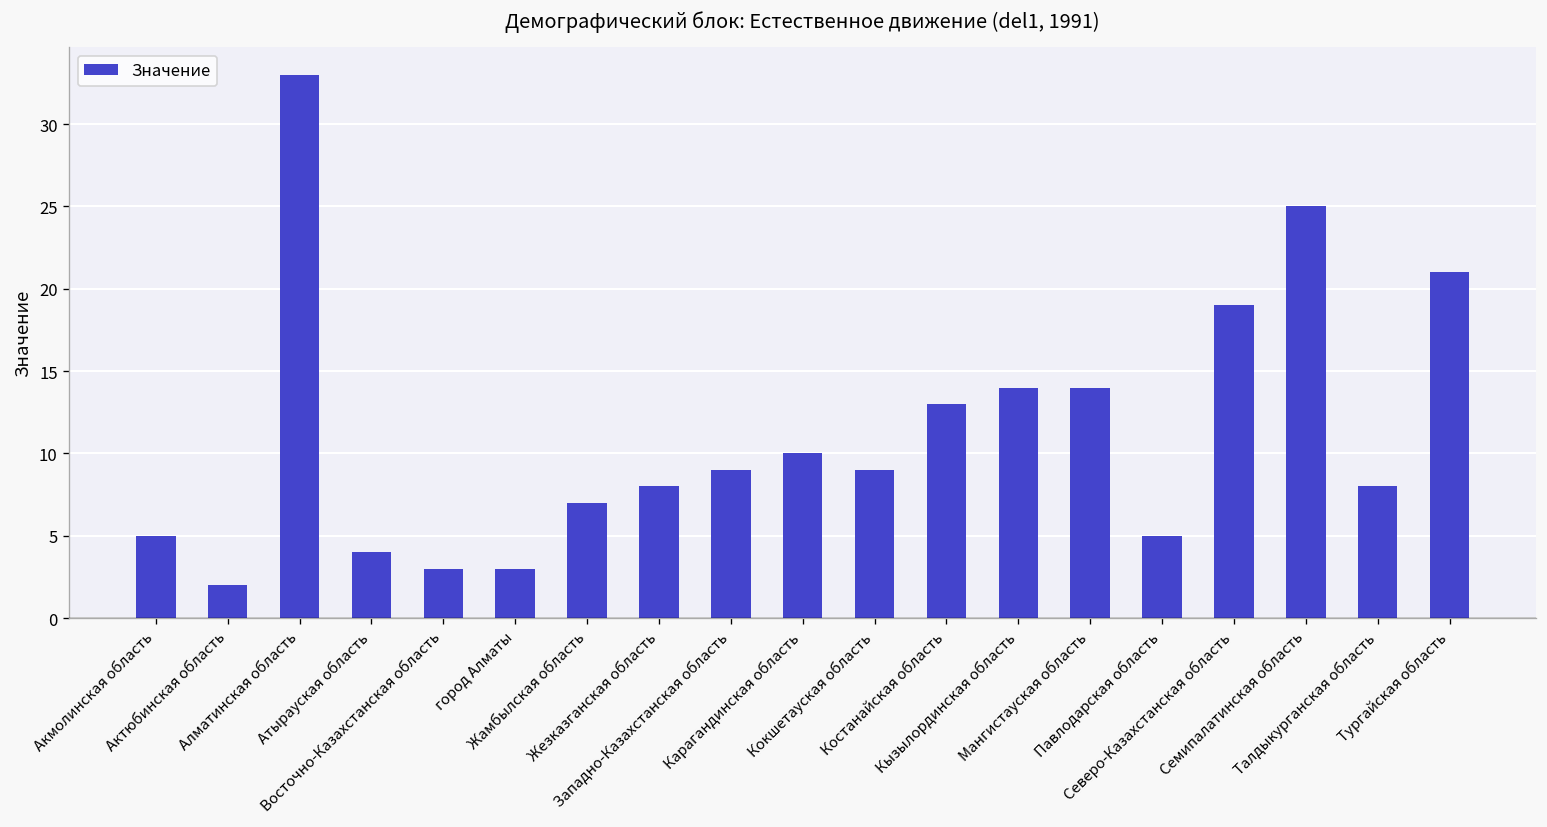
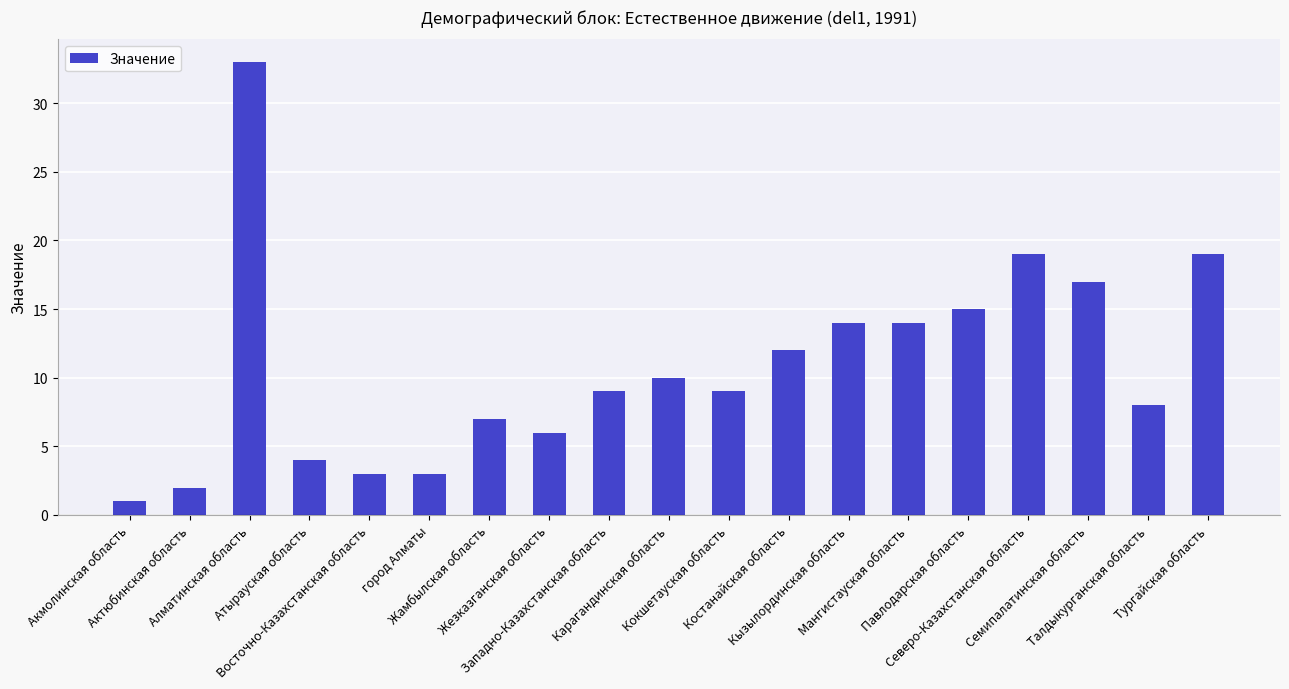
  {
-   "Акмолинская область": 5,
+   "Акмолинская область": 1,
    "Актюбинская область": 2,
    "Алматинская область": 33,
    "Атырауская область": 4,
    "Восточно-Казахстанская область": 3,
    "город Алматы": 3,
    "Жамбылская область": 7,
-   "Жезказганская область": 8,
+   "Жезказганская область": 6,
    "Западно-Казахстанская область": 9,
    "Карагандинская область": 10,
    "Кокшетауская область": 9,
-   "Костанайская область": 13,
+   "Костанайская область": 12,
    "Кызылординская область": 14,
    "Мангистауская область": 14,
-   "Павлодарская область": 5,
+   "Павлодарская область": 15,
    "Северо-Казахстанская область": 19,
-   "Семипалатинская область": 25,
+   "Семипалатинская область": 17,
    "Талдыкурганская область": 8,
-   "Тургайская область": 21
+   "Тургайская область": 19
  }
